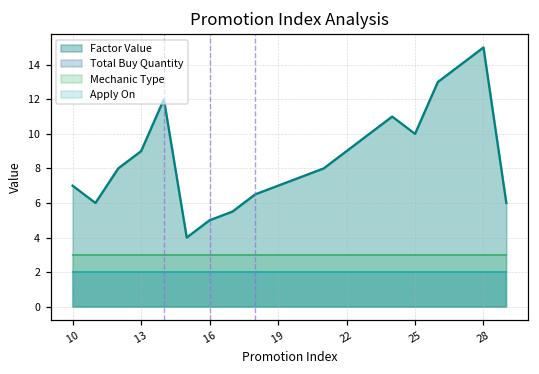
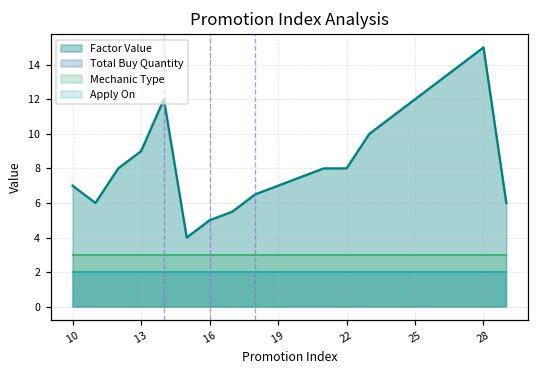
  {
    "Factor Value": {
      "10": 7,
      "13": 9,
      "16": 5,
      "19": 7,
-     "22": 9,
-     "25": 10,
+     "22": 8,
+     "25": 12,
      "28": 15
    }
  }
